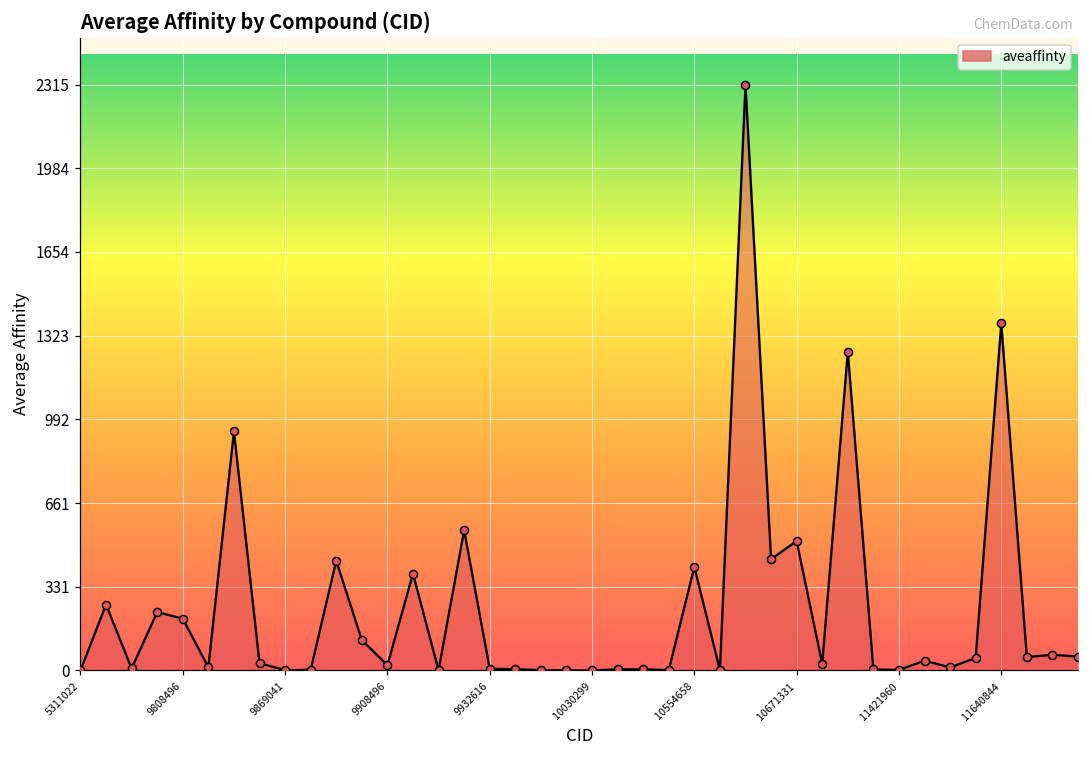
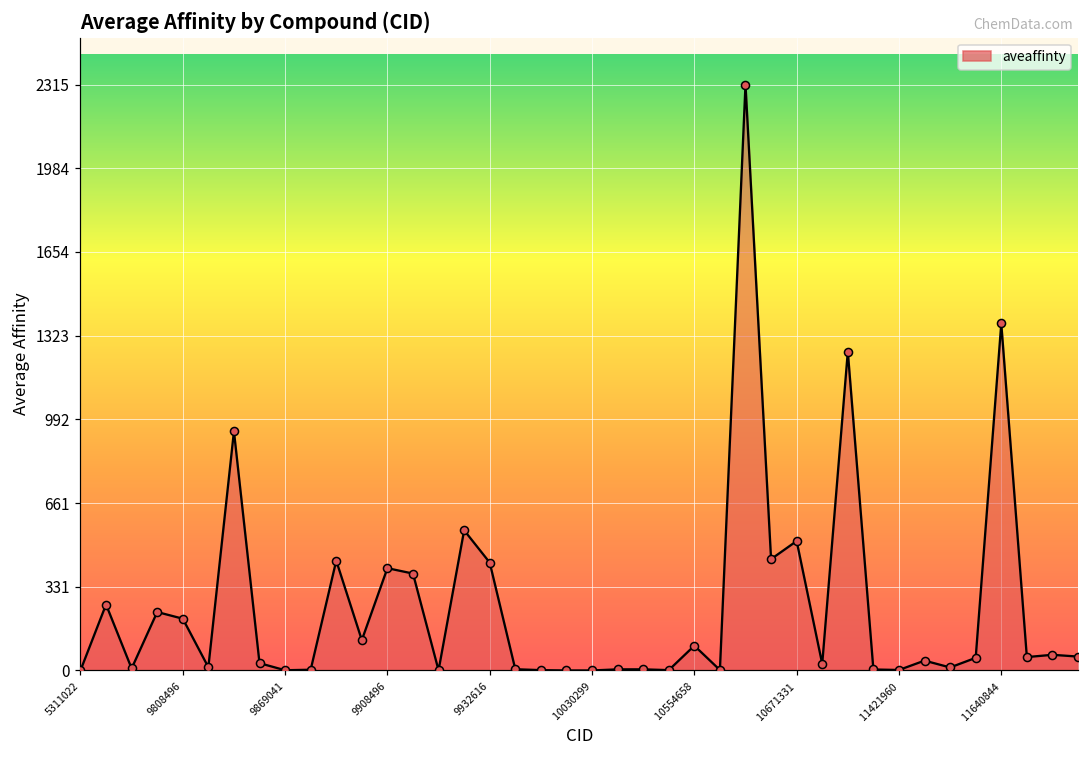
  {
    "5311022": 0,
    "9808496": 200,
    "9869041": 0,
-   "9908496": 20,
-   "9932616": 10,
+   "9908496": 400,
+   "9932616": 430,
    "10030299": 0,
-   "10554658": 410,
+   "10554658": 100,
    "10671331": 510,
    "11421960": 0,
    "11640844": 1370
  }
